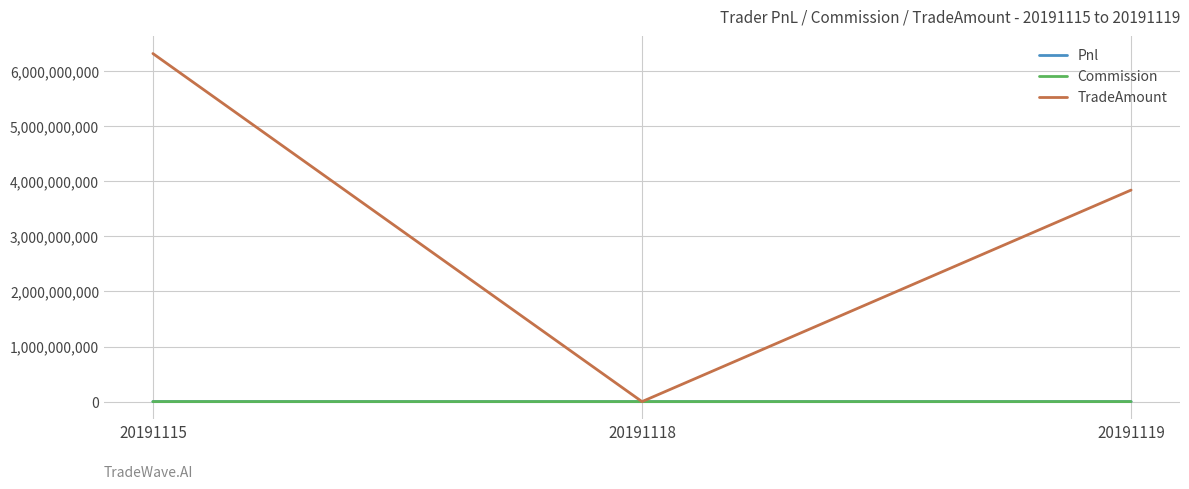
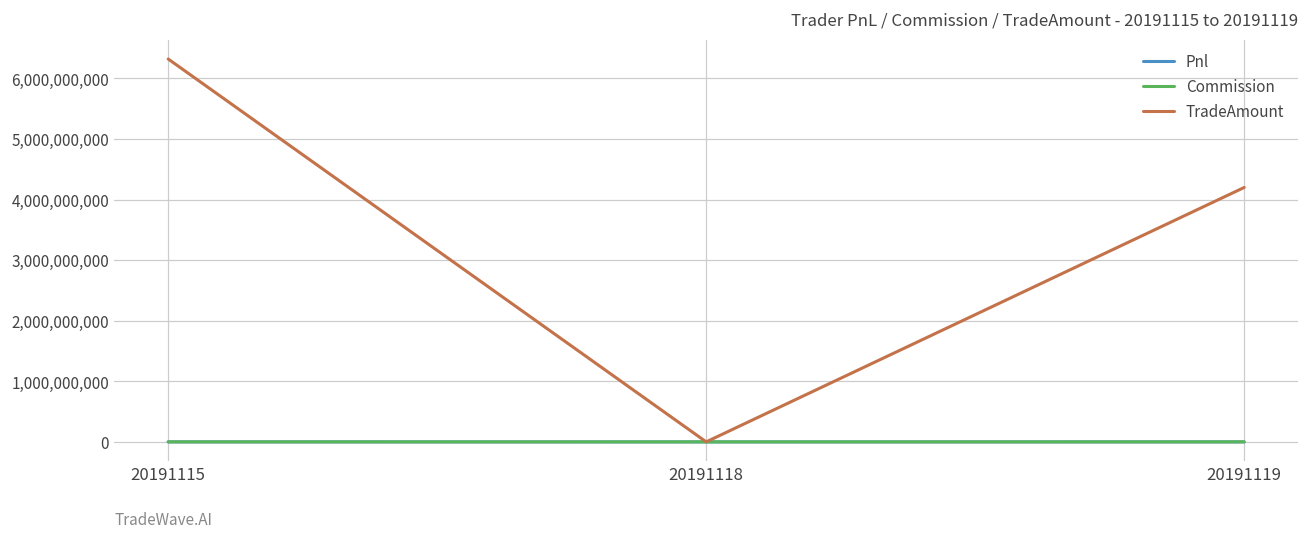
  {
    "Commission": {
      "20191115": "0",
      "20191119": "0"
    },
    "TradeAmount": {
      "20191115": "6,300,000,000",
-     "20191119": "3,800,000,000"
+     "20191119": "4,200,000,000"
    }
  }
